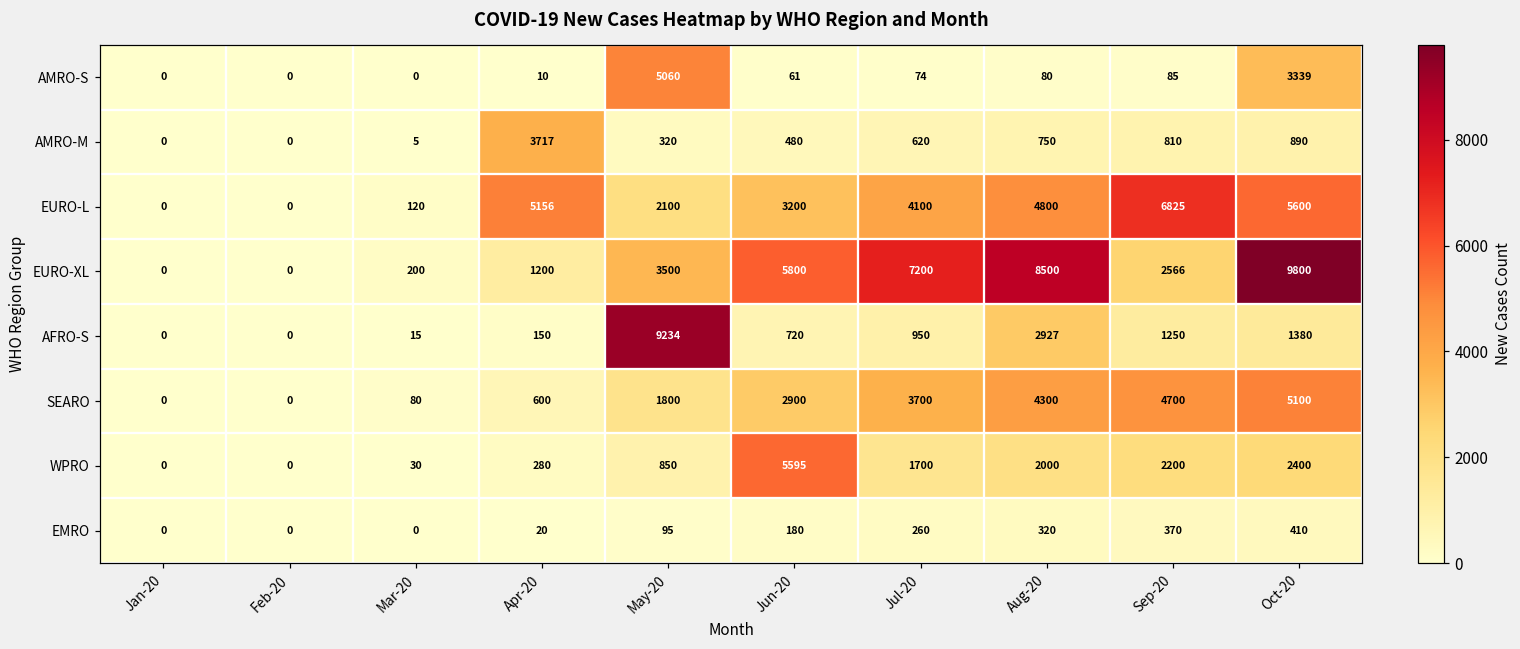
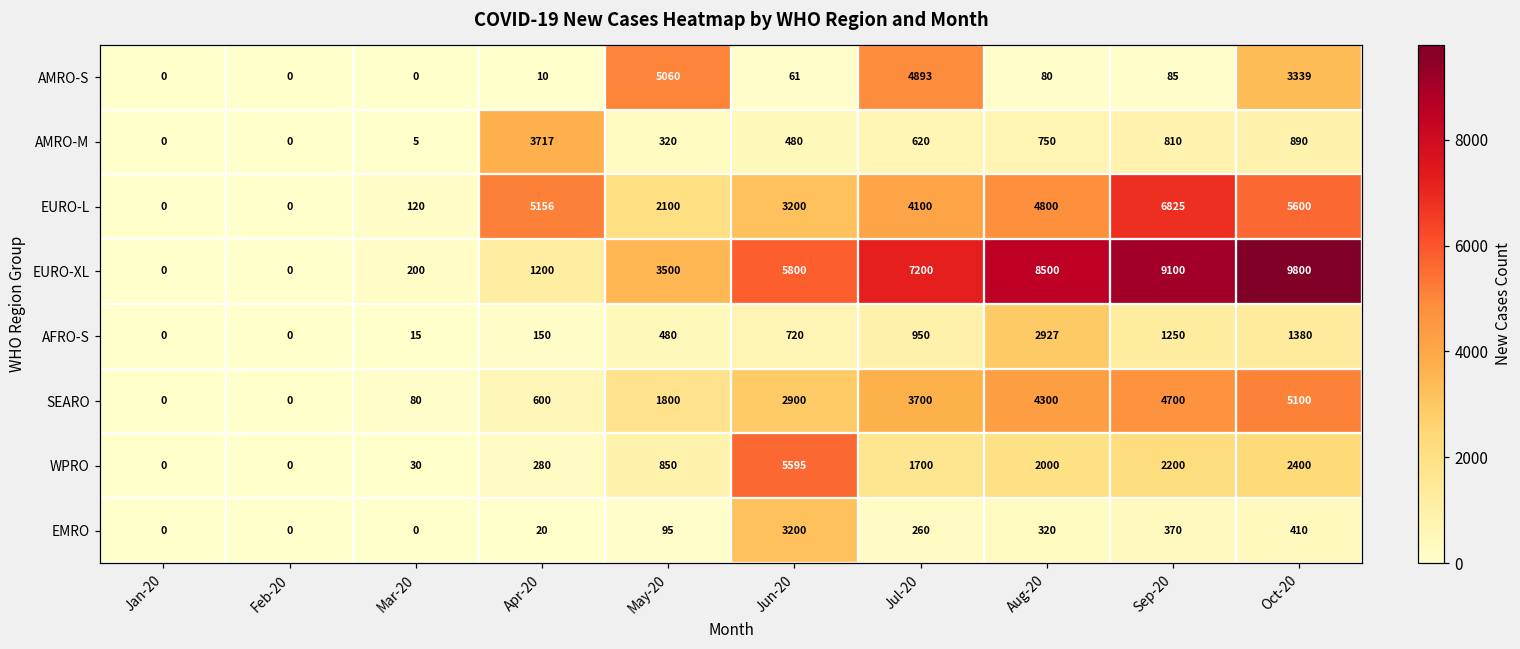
  {
    "AMRO-S": {
      "Jan-20": 0,
      "Feb-20": 0,
      "Mar-20": 0,
      "Apr-20": 10,
      "May-20": 5060,
      "Jun-20": 61,
-     "Jul-20": 74,
+     "Jul-20": 4893,
      "Aug-20": 80,
      "Sep-20": 85,
      "Oct-20": 3339
    },
    "AMRO-M": {
      "Jan-20": 0,
      "Feb-20": 0,
      "Mar-20": 5,
      "Apr-20": 3717,
      "May-20": 320,
      "Jun-20": 480,
      "Jul-20": 620,
      "Aug-20": 750,
      "Sep-20": 810,
      "Oct-20": 890
    },
    "EURO-L": {
      "Jan-20": 0,
      "Feb-20": 0,
      "Mar-20": 120,
      "Apr-20": 5156,
      "May-20": 2100,
      "Jun-20": 3200,
      "Jul-20": 4100,
      "Aug-20": 4800,
      "Sep-20": 6825,
      "Oct-20": 5600
    },
    "EURO-XL": {
      "Jan-20": 0,
      "Feb-20": 0,
      "Mar-20": 200,
      "Apr-20": 1200,
      "May-20": 3500,
      "Jun-20": 5800,
      "Jul-20": 7200,
      "Aug-20": 8500,
-     "Sep-20": 2566,
+     "Sep-20": 9100,
      "Oct-20": 9800
    },
    "AFRO-S": {
      "Jan-20": 0,
      "Feb-20": 0,
      "Mar-20": 15,
      "Apr-20": 150,
-     "May-20": 9234,
+     "May-20": 480,
      "Jun-20": 720,
      "Jul-20": 950,
      "Aug-20": 2927,
      "Sep-20": 1250,
      "Oct-20": 1380
    },
    "SEARO": {
      "Jan-20": 0,
      "Feb-20": 0,
      "Mar-20": 80,
      "Apr-20": 600,
      "May-20": 1800,
      "Jun-20": 2900,
      "Jul-20": 3700,
      "Aug-20": 4300,
      "Sep-20": 4700,
      "Oct-20": 5100
    },
    "WPRO": {
      "Jan-20": 0,
      "Feb-20": 0,
      "Mar-20": 30,
      "Apr-20": 280,
      "May-20": 850,
      "Jun-20": 5595,
      "Jul-20": 1700,
      "Aug-20": 2000,
      "Sep-20": 2200,
      "Oct-20": 2400
    },
    "EMRO": {
      "Jan-20": 0,
      "Feb-20": 0,
      "Mar-20": 0,
      "Apr-20": 20,
      "May-20": 95,
-     "Jun-20": 180,
+     "Jun-20": 3200,
      "Jul-20": 260,
      "Aug-20": 320,
      "Sep-20": 370,
      "Oct-20": 410
    }
  }
